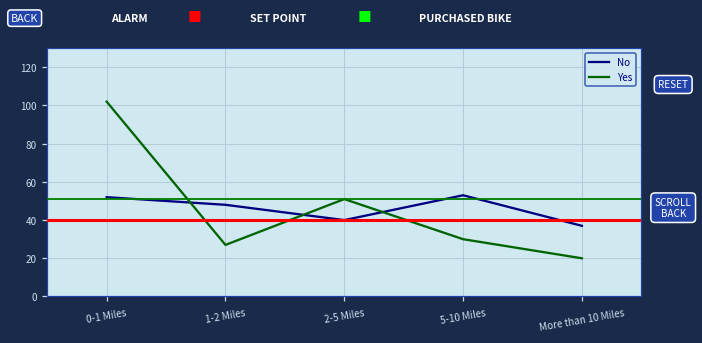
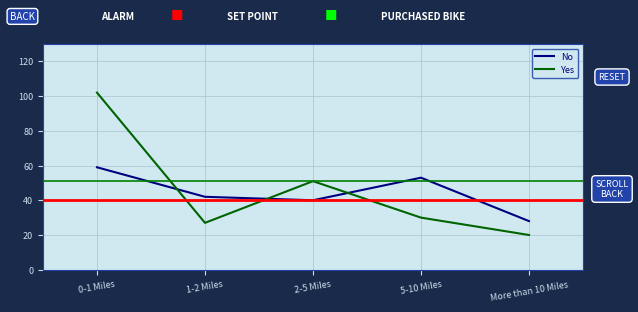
  {
    "No": {
-     "0-1 Miles": 52,
-     "1-2 Miles": 48,
+     "0-1 Miles": 59,
+     "1-2 Miles": 42,
      "2-5 Miles": 40,
      "5-10 Miles": 53,
-     "More than 10 Miles": 37
+     "More than 10 Miles": 28
    },
    "Yes": {
      "0-1 Miles": 102,
      "1-2 Miles": 27,
      "2-5 Miles": 51,
      "5-10 Miles": 30,
      "More than 10 Miles": 20
    }
  }
